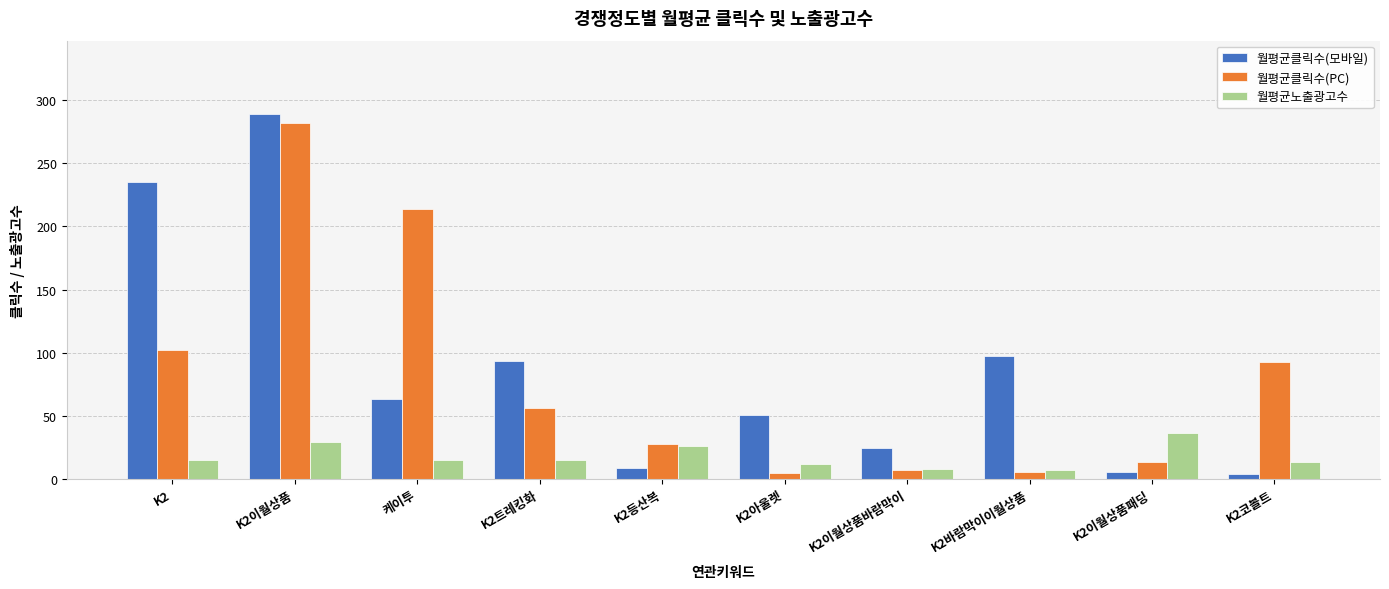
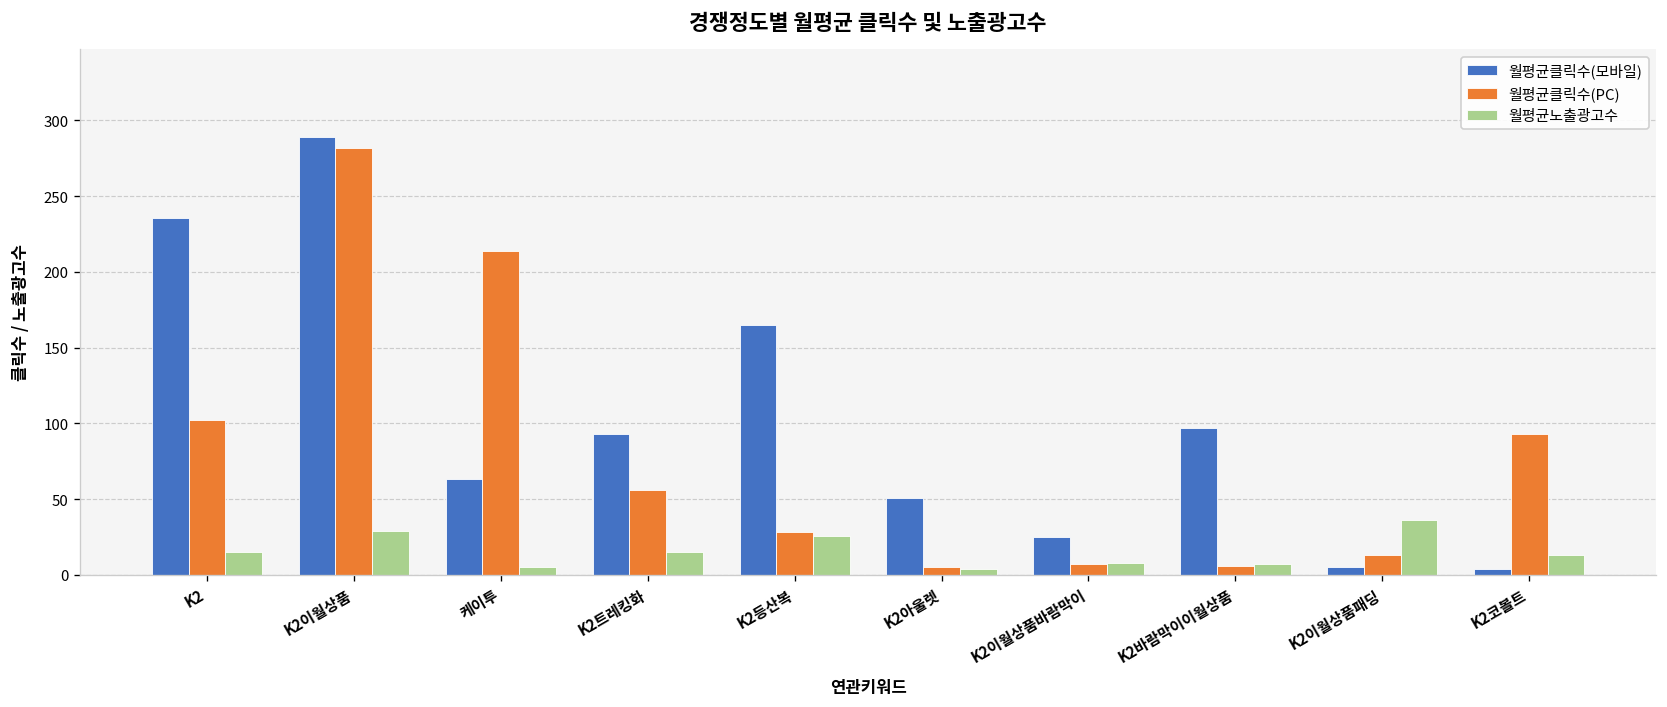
  {
    "월평균클릭수(모바일)": {
      "K2": 235,
      "K2이월상품": 289,
      "케이투": 63,
      "K2트레킹화": 93,
-     "K2등산복": 9,
+     "K2등산복": 165,
      "K2아울렛": 51,
      "K2이월상품바람막이": 25,
      "K2바람막이이월상품": 97,
      "K2이월상품패딩": 5,
      "K2코볼트": 4
    },
    "월평균클릭수(PC)": {
      "K2": 102,
      "K2이월상품": 282,
      "케이투": 214,
      "K2트레킹화": 56,
      "K2등산복": 28,
      "K2아울렛": 5,
      "K2이월상품바람막이": 7,
      "K2바람막이이월상품": 6,
      "K2이월상품패딩": 13,
      "K2코볼트": 93
    },
    "월평균노출광고수": {
      "K2": 15,
      "K2이월상품": 29,
-     "케이투": 15,
+     "케이투": 5,
      "K2트레킹화": 15,
      "K2등산복": 26,
-     "K2아울렛": 12,
+     "K2아울렛": 4,
      "K2이월상품바람막이": 8,
      "K2바람막이이월상품": 7,
      "K2이월상품패딩": 36,
      "K2코볼트": 13
    }
  }
